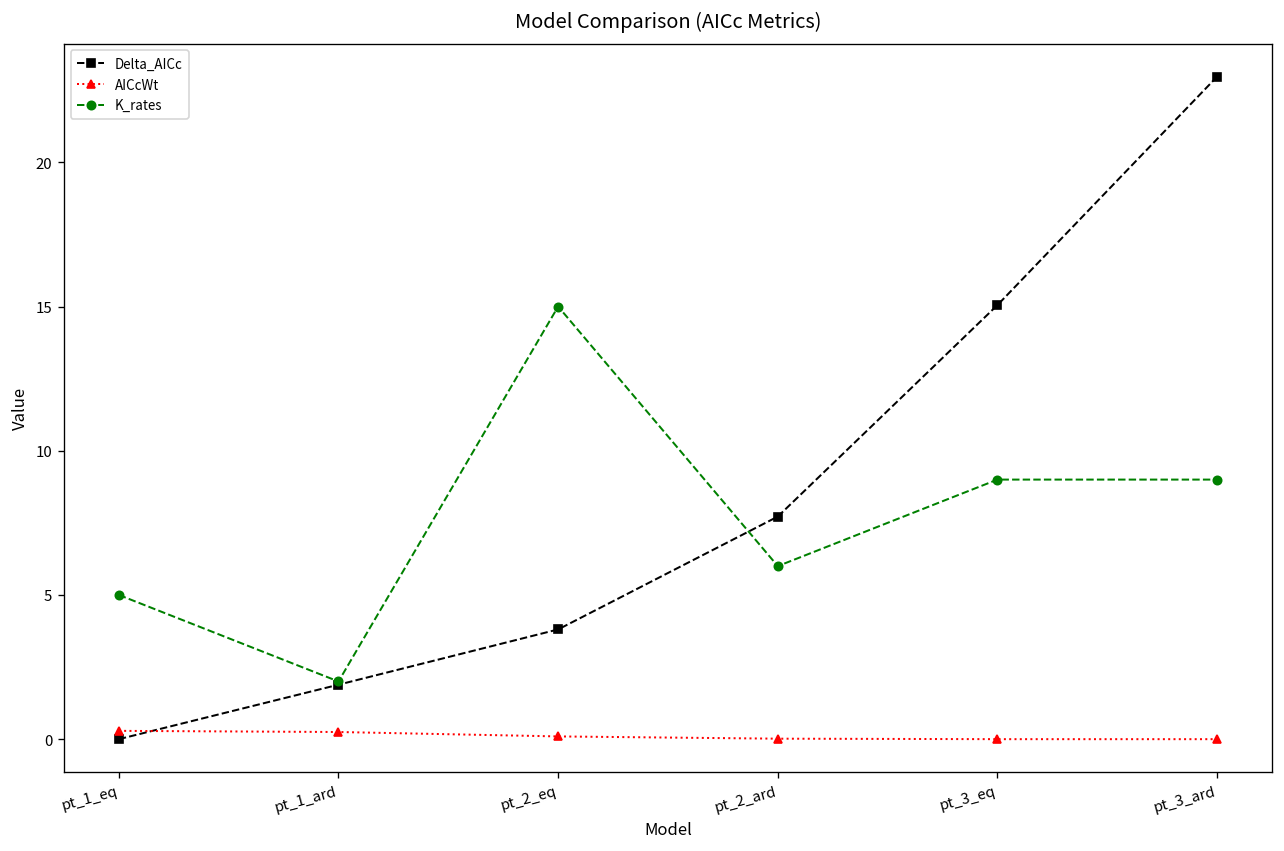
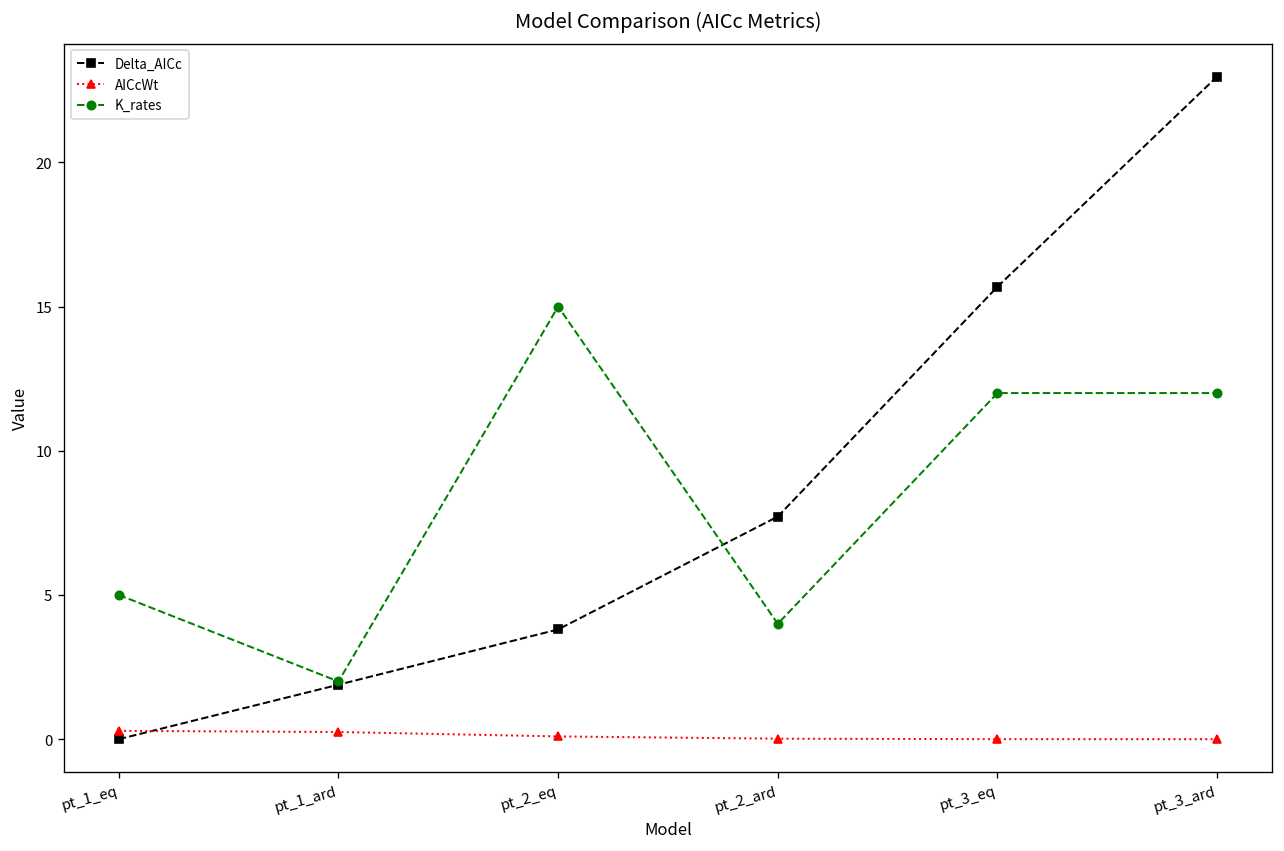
  {
    "Delta_AICc": {
      "pt_1_eq": 0.0,
      "pt_1_ard": 1.9,
      "pt_2_eq": 3.8,
      "pt_2_ard": 7.7,
-     "pt_3_eq": 15.0,
+     "pt_3_eq": 15.7,
      "pt_3_ard": 23.0
    },
    "AICcWt": {
      "pt_1_eq": 0.3,
      "pt_1_ard": 0.2,
      "pt_2_eq": 0.1,
      "pt_2_ard": 0.0,
      "pt_3_eq": 0.0,
      "pt_3_ard": 0.0
    },
    "K_rates": {
      "pt_1_eq": 5,
      "pt_1_ard": 2,
      "pt_2_eq": 15,
-     "pt_2_ard": 6,
-     "pt_3_eq": 9,
-     "pt_3_ard": 9
+     "pt_2_ard": 4,
+     "pt_3_eq": 12,
+     "pt_3_ard": 12
    }
  }
